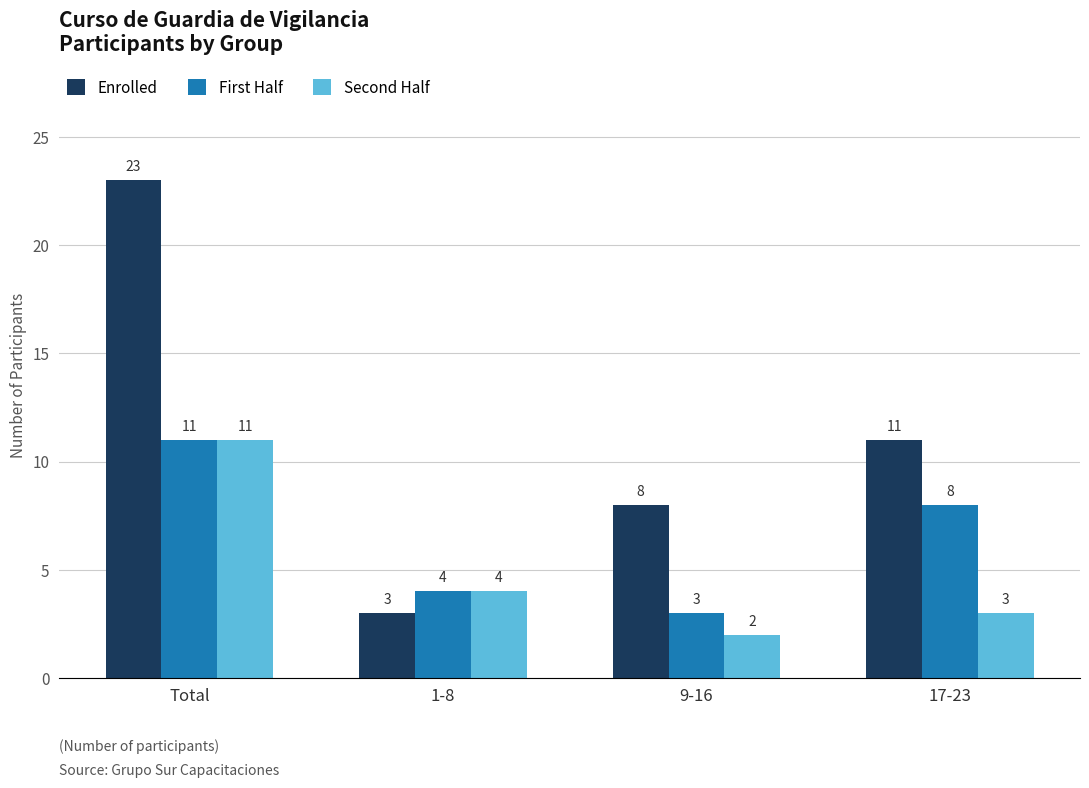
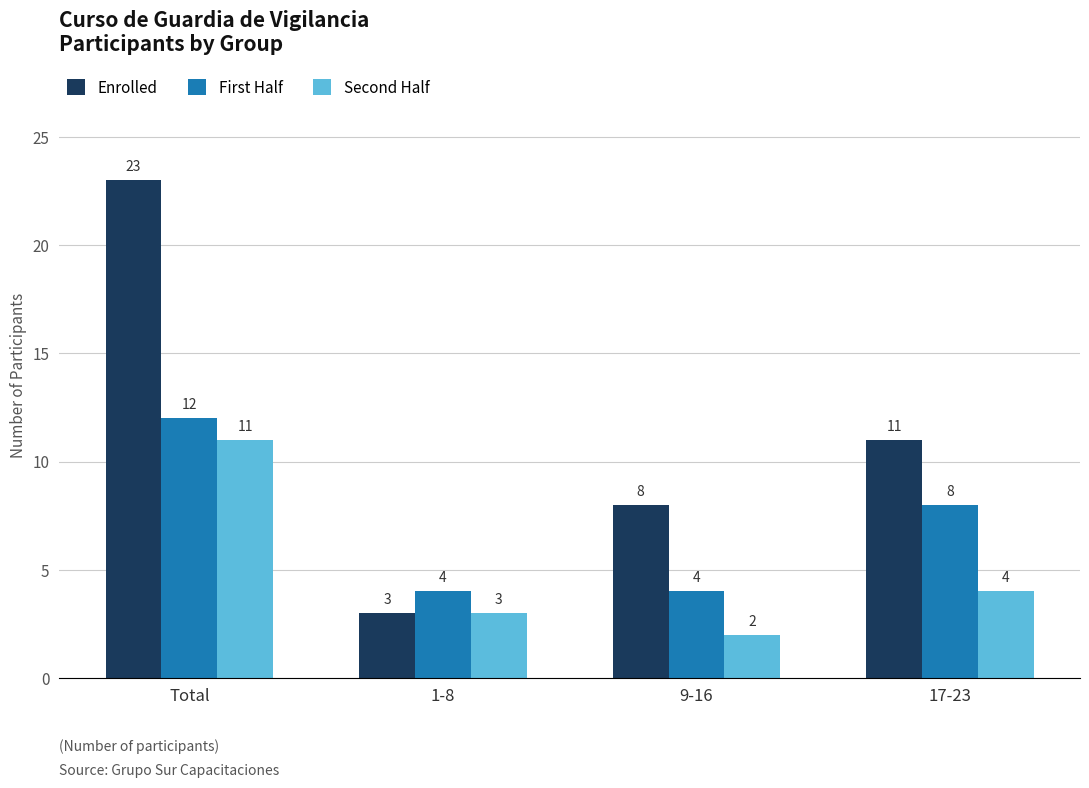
  {
    "Enrolled": {
      "Total": 23,
      "1-8": 3,
      "9-16": 8,
      "17-23": 11
    },
    "First Half": {
-     "Total": 11,
+     "Total": 12,
      "1-8": 4,
-     "9-16": 3,
+     "9-16": 4,
      "17-23": 8
    },
    "Second Half": {
      "Total": 11,
-     "1-8": 4,
+     "1-8": 3,
      "9-16": 2,
-     "17-23": 3
+     "17-23": 4
    }
  }
